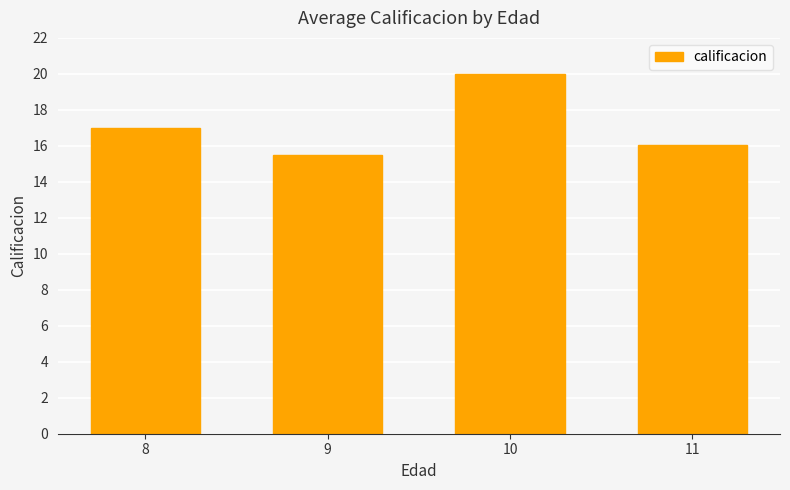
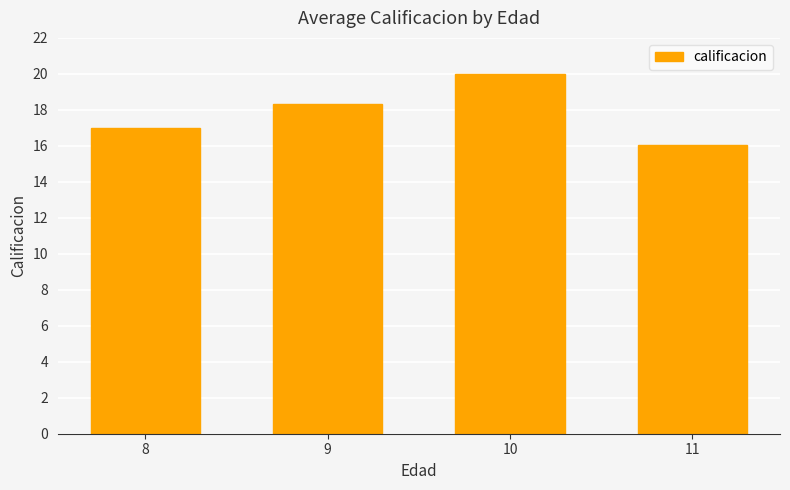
  {
    "8": 17.0,
-   "9": 15.5,
+   "9": 18.3,
    "10": 20.0,
    "11": 16.1
  }
